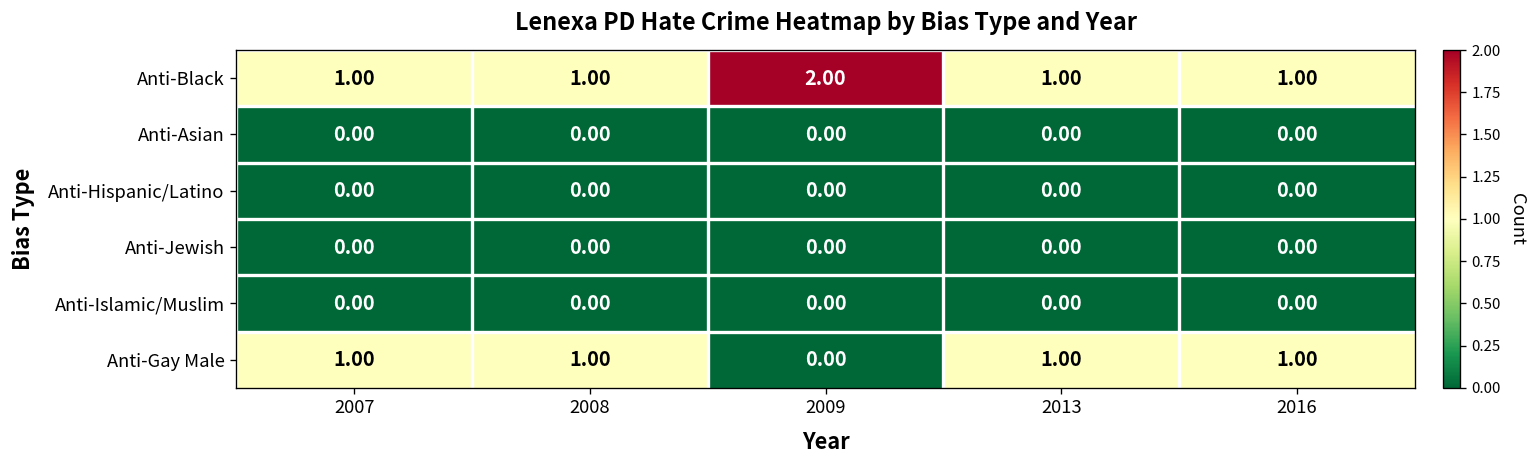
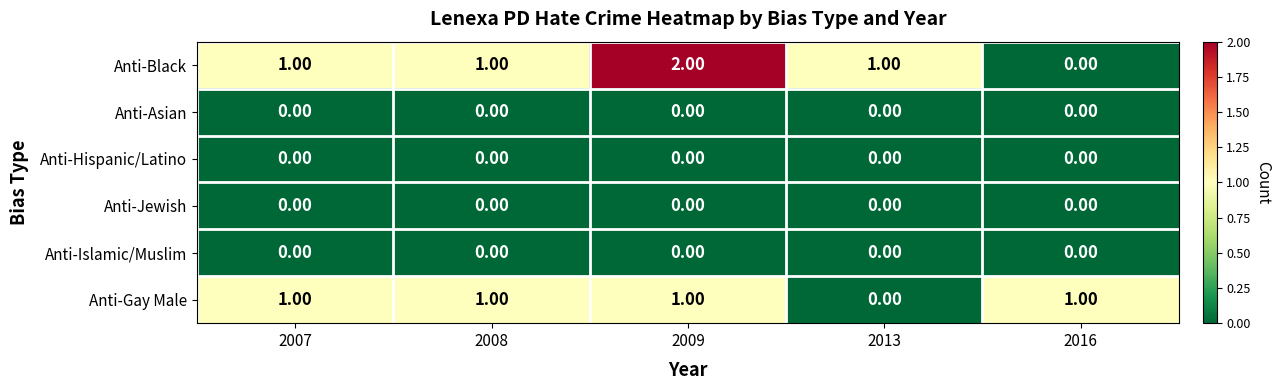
  {
    "Anti-Black": {
      "2007": 1.00,
      "2008": 1.00,
      "2009": 2.00,
      "2013": 1.00,
-     "2016": 1.00
+     "2016": 0.00
    },
    "Anti-Asian": {
      "2007": 0.00,
      "2008": 0.00,
      "2009": 0.00,
      "2013": 0.00,
      "2016": 0.00
    },
    "Anti-Hispanic/Latino": {
      "2007": 0.00,
      "2008": 0.00,
      "2009": 0.00,
      "2013": 0.00,
      "2016": 0.00
    },
    "Anti-Jewish": {
      "2007": 0.00,
      "2008": 0.00,
      "2009": 0.00,
      "2013": 0.00,
      "2016": 0.00
    },
    "Anti-Islamic/Muslim": {
      "2007": 0.00,
      "2008": 0.00,
      "2009": 0.00,
      "2013": 0.00,
      "2016": 0.00
    },
    "Anti-Gay Male": {
      "2007": 1.00,
      "2008": 1.00,
-     "2009": 0.00,
-     "2013": 1.00,
+     "2009": 1.00,
+     "2013": 0.00,
      "2016": 1.00
    }
  }
